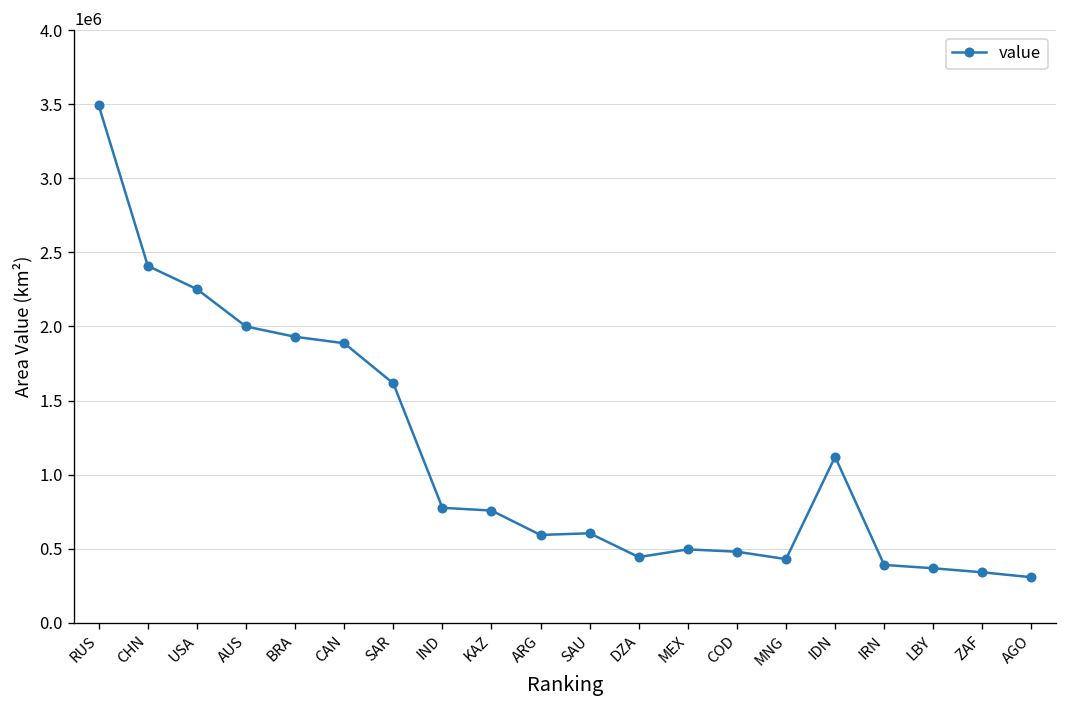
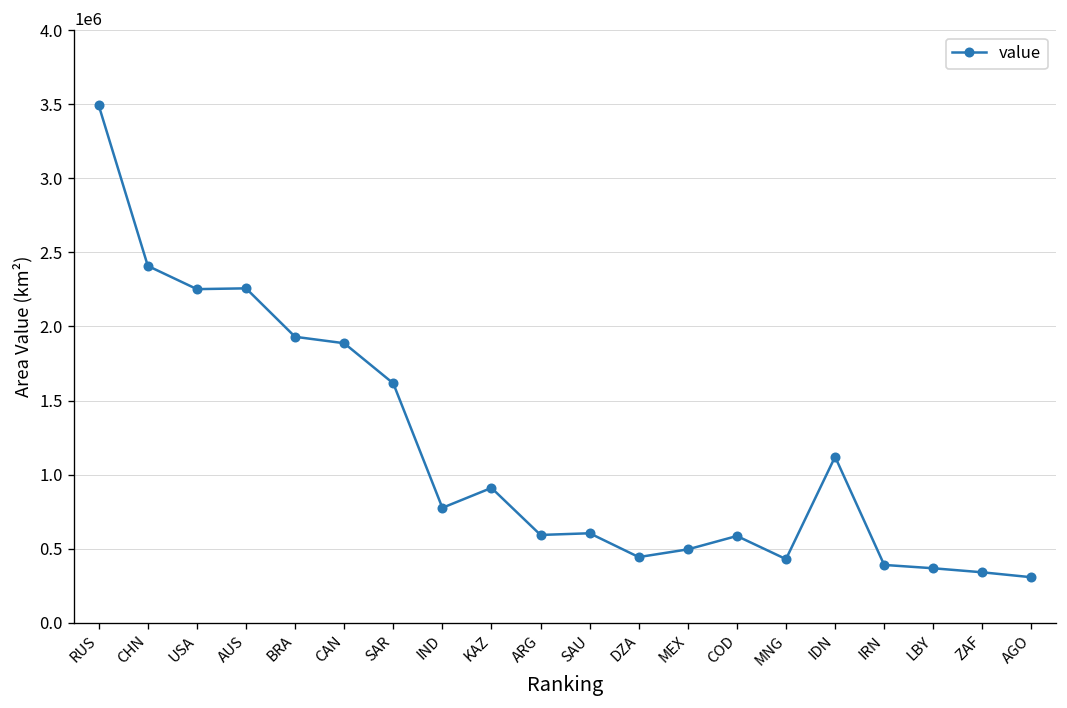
  {
    "RUS": 3490000,
    "CHN": 2410000,
    "USA": 2250000,
-   "AUS": 2000000,
+   "AUS": 2260000,
    "BRA": 1930000,
    "CAN": 1890000,
    "SAR": 1620000,
    "IND": 780000,
-   "KAZ": 760000,
+   "KAZ": 910000,
    "ARG": 590000,
    "SAU": 600000,
    "DZA": 440000,
    "MEX": 490000,
-   "COD": 480000,
+   "COD": 590000,
    "MNG": 430000,
    "IDN": 1120000,
    "IRN": 390000,
    "LBY": 370000,
    "ZAF": 340000,
    "AGO": 310000
  }
